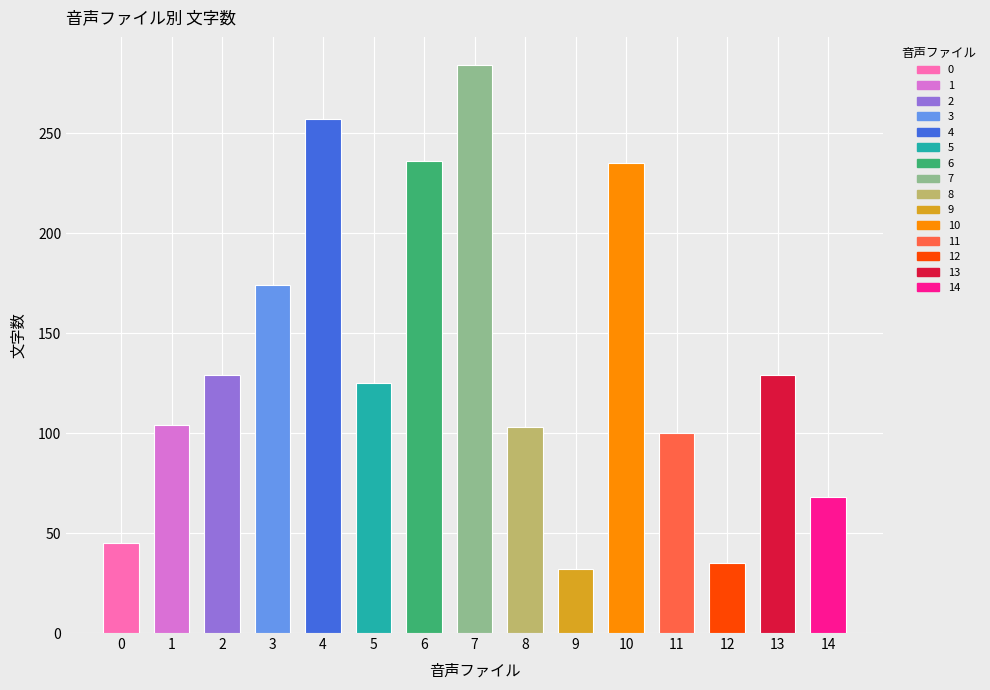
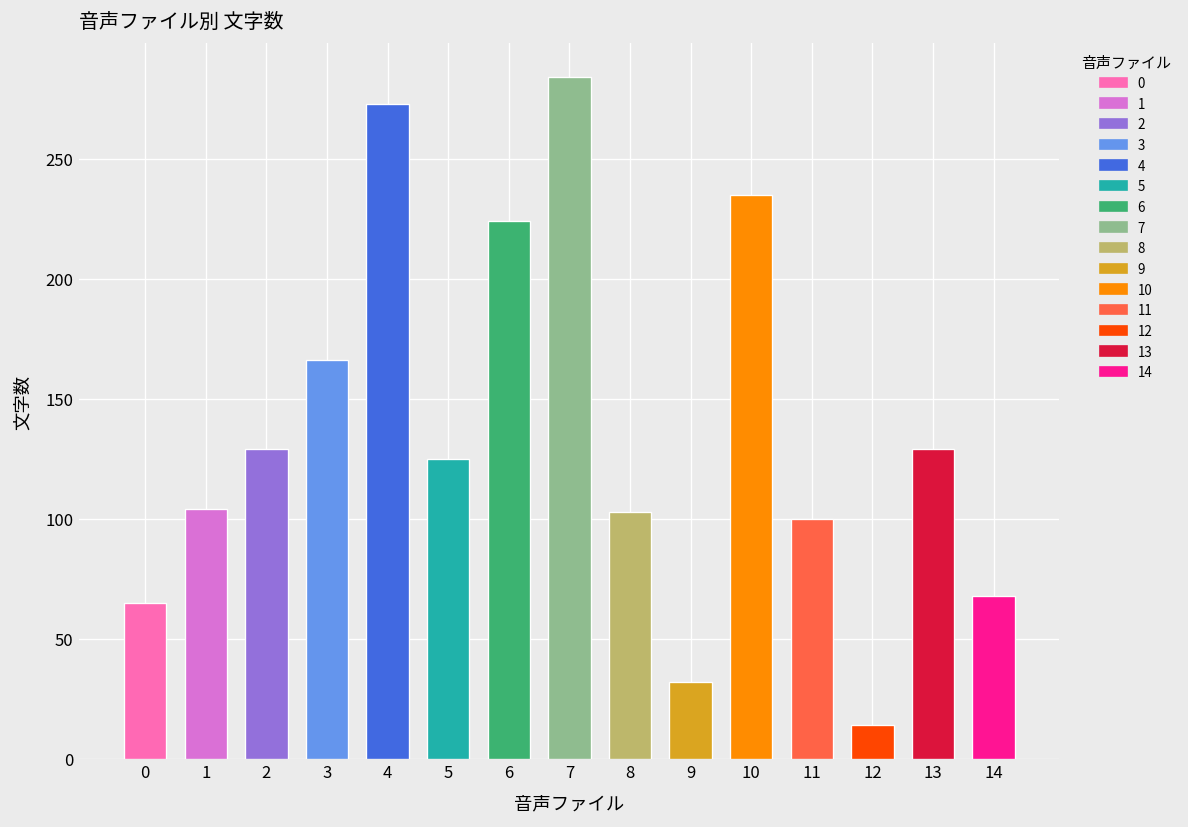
  {
-   "0": 45,
+   "0": 65,
    "1": 104,
    "2": 129,
-   "3": 174,
-   "4": 257,
+   "3": 166,
+   "4": 273,
    "5": 125,
-   "6": 236,
+   "6": 224,
    "7": 284,
    "8": 103,
    "9": 32,
    "10": 235,
    "11": 100,
-   "12": 35,
+   "12": 14,
    "13": 129,
    "14": 68
  }
